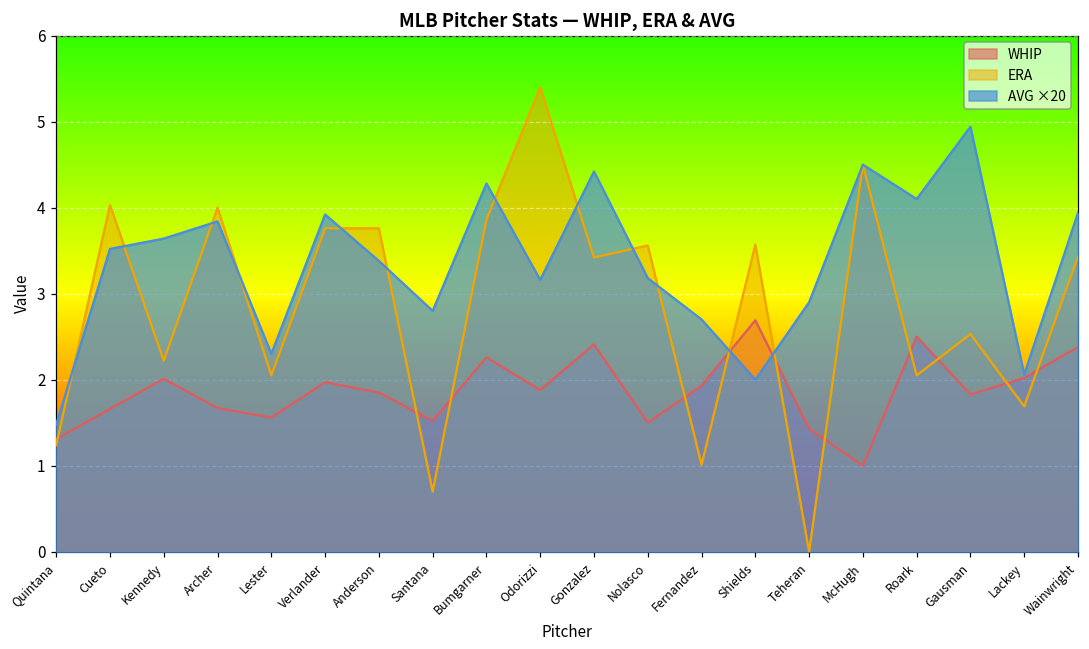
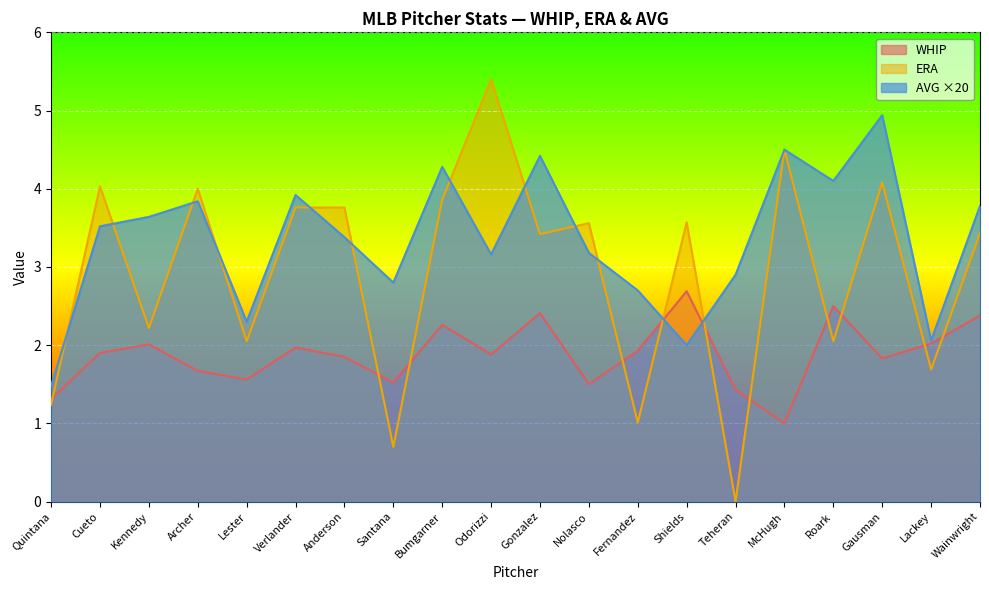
  {
    "WHIP": {
      "Quintana": 1.3,
-     "Cueto": 1.7,
+     "Cueto": 1.9,
      "Kennedy": 2.0,
      "Archer": 1.7,
      "Lester": 1.6,
      "Verlander": 2.0,
      "Anderson": 1.9,
      "Santana": 1.5,
      "Bumgarner": 2.3,
      "Odorizzi": 1.9,
      "Gonzalez": 2.4,
      "Nolasco": 1.5,
      "Fernandez": 1.9,
      "Shields": 2.7,
      "Teheran": 1.4,
      "McHugh": 1.0,
      "Roark": 2.5,
      "Gausman": 1.8,
      "Lackey": 2.0,
      "Wainwright": 2.4
    },
    "ERA": {
      "Quintana": 1.2,
      "Cueto": 4.0,
      "Kennedy": 2.2,
      "Archer": 4.0,
      "Lester": 2.1,
      "Verlander": 3.8,
      "Anderson": 3.8,
      "Santana": 0.7,
      "Bumgarner": 3.9,
      "Odorizzi": 5.4,
      "Gonzalez": 3.4,
      "Nolasco": 3.6,
      "Fernandez": 1.0,
      "Shields": 3.6,
      "Teheran": 0.0,
      "Roark": 2.1,
-     "Gausman": 2.5,
+     "Gausman": 4.1,
      "Lackey": 1.7,
      "Wainwright": 3.4
    },
    "AVG ×20": {
      "Quintana": 1.5,
      "Cueto": 3.5,
      "Kennedy": 3.6,
      "Archer": 3.8,
      "Lester": 2.3,
      "Verlander": 3.9,
      "Anderson": 3.4,
      "Santana": 2.8,
      "Bumgarner": 4.3,
      "Odorizzi": 3.2,
      "Gonzalez": 4.4,
      "Nolasco": 3.2,
      "Fernandez": 2.7,
      "Shields": 2.0,
      "Teheran": 2.9,
      "Roark": 4.1,
      "Gausman": 4.9,
      "Lackey": 2.1,
-     "Wainwright": 3.9
+     "Wainwright": 3.8
    }
  }
